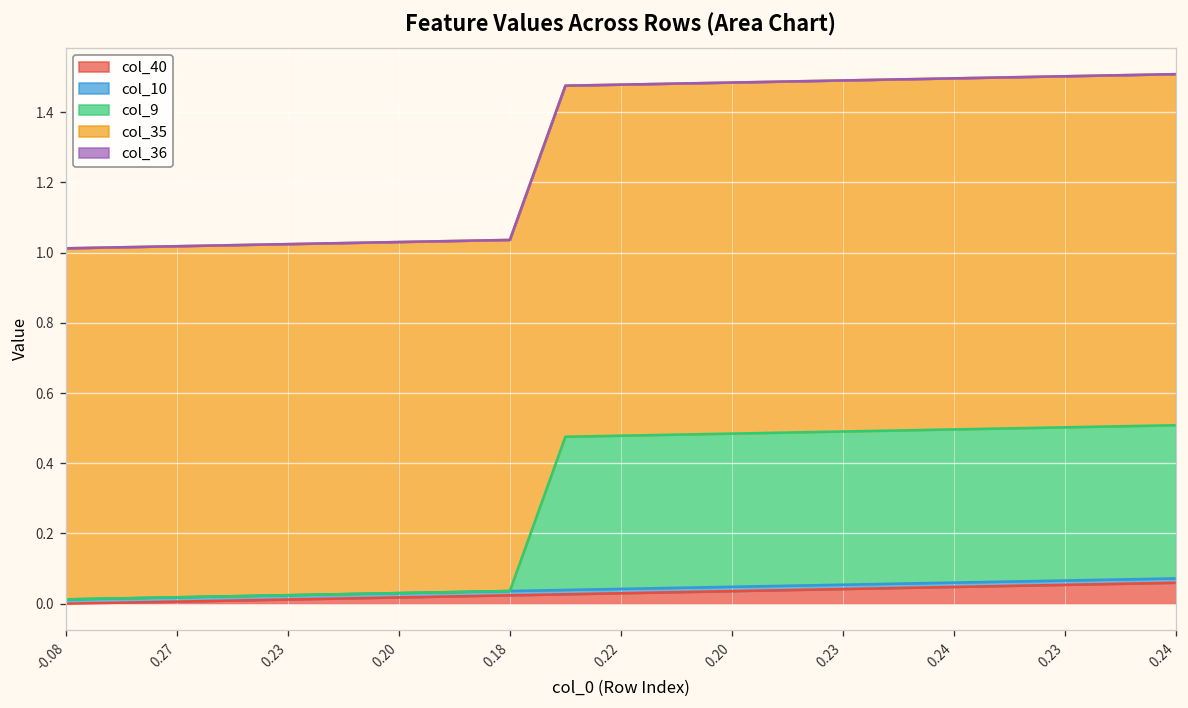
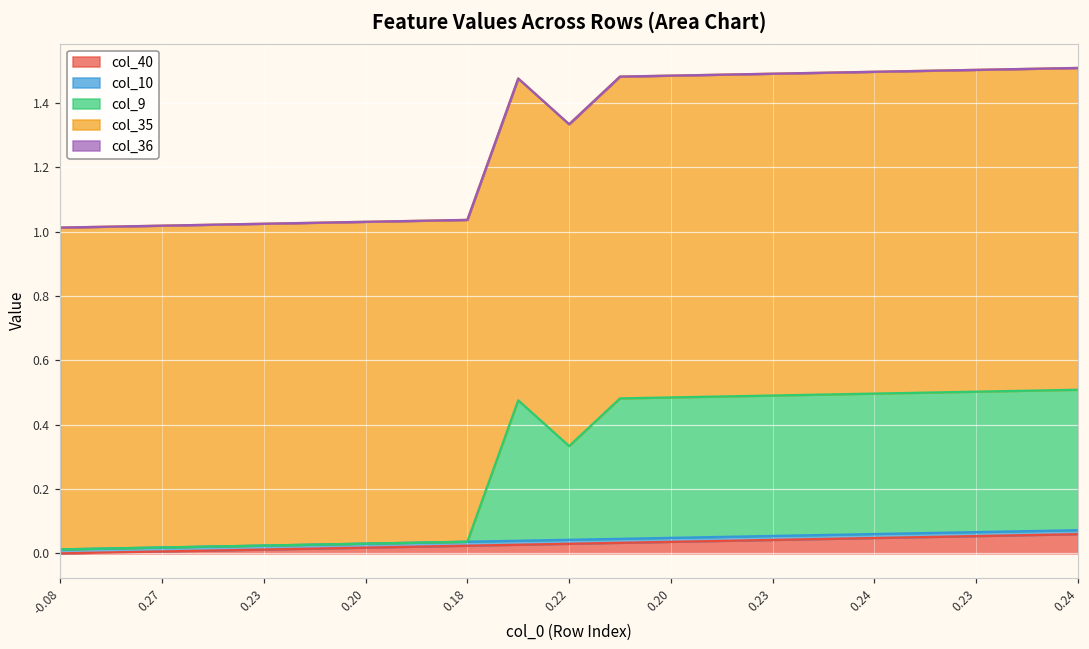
  {
    "col_40": {
      "-0.08": 0.00,
      "0.27": 0.01,
      "0.18": 0.02,
      "0.22": 0.03
    },
    "col_10": {
      "0.22": 0.01
    },
    "col_9": {
-     "0.22": 0.44
+     "0.22": 0.29
    }
  }
